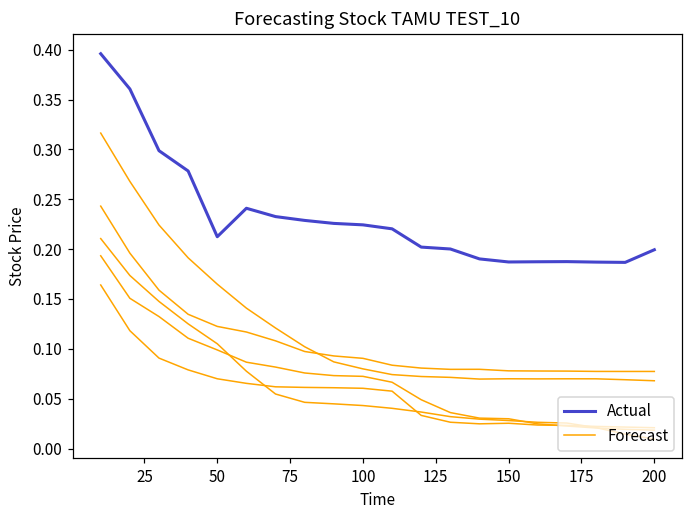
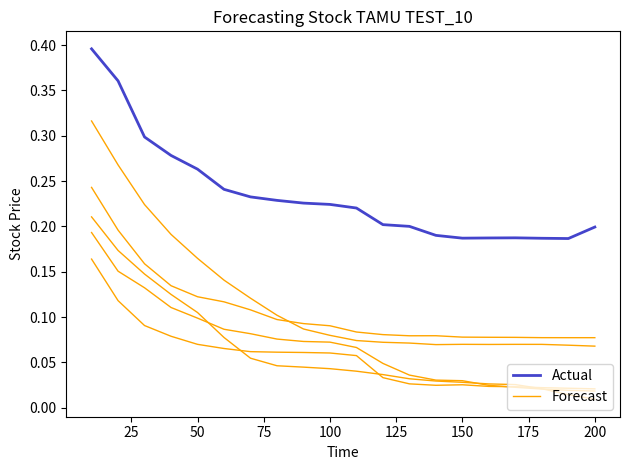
  {
    "Actual": {
-     "50": 0.21,
+     "50": 0.26,
      "100": 0.22,
      "150": 0.19,
      "200": 0.20
    }
  }
